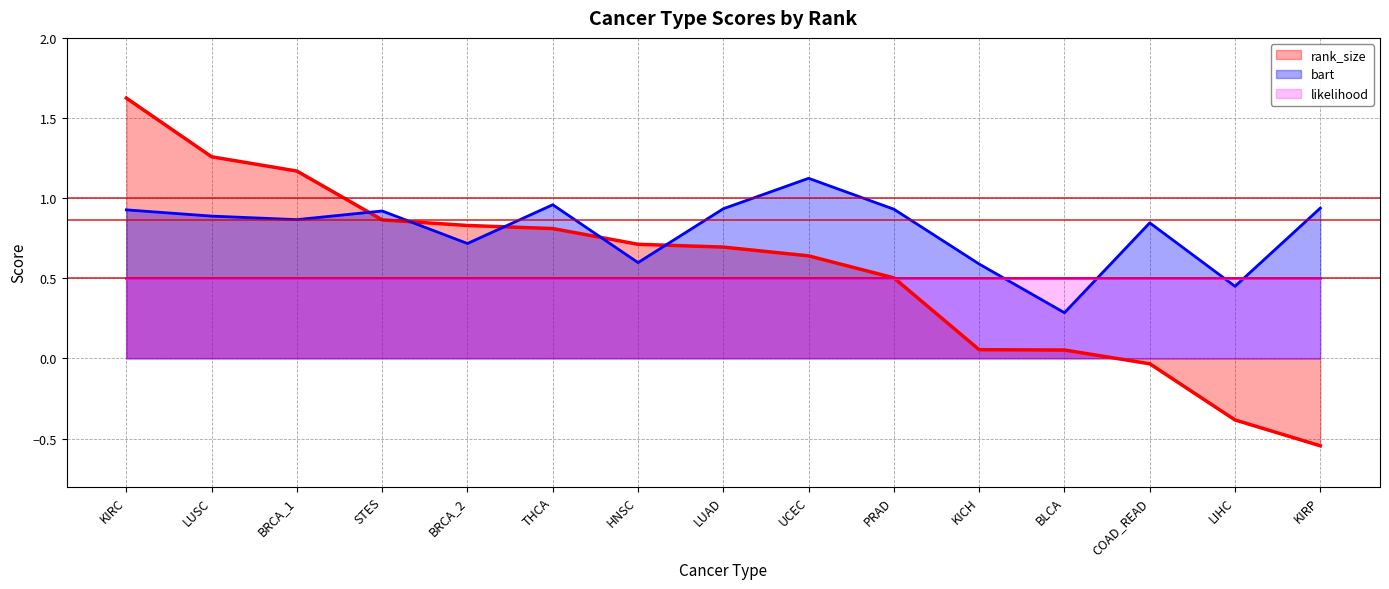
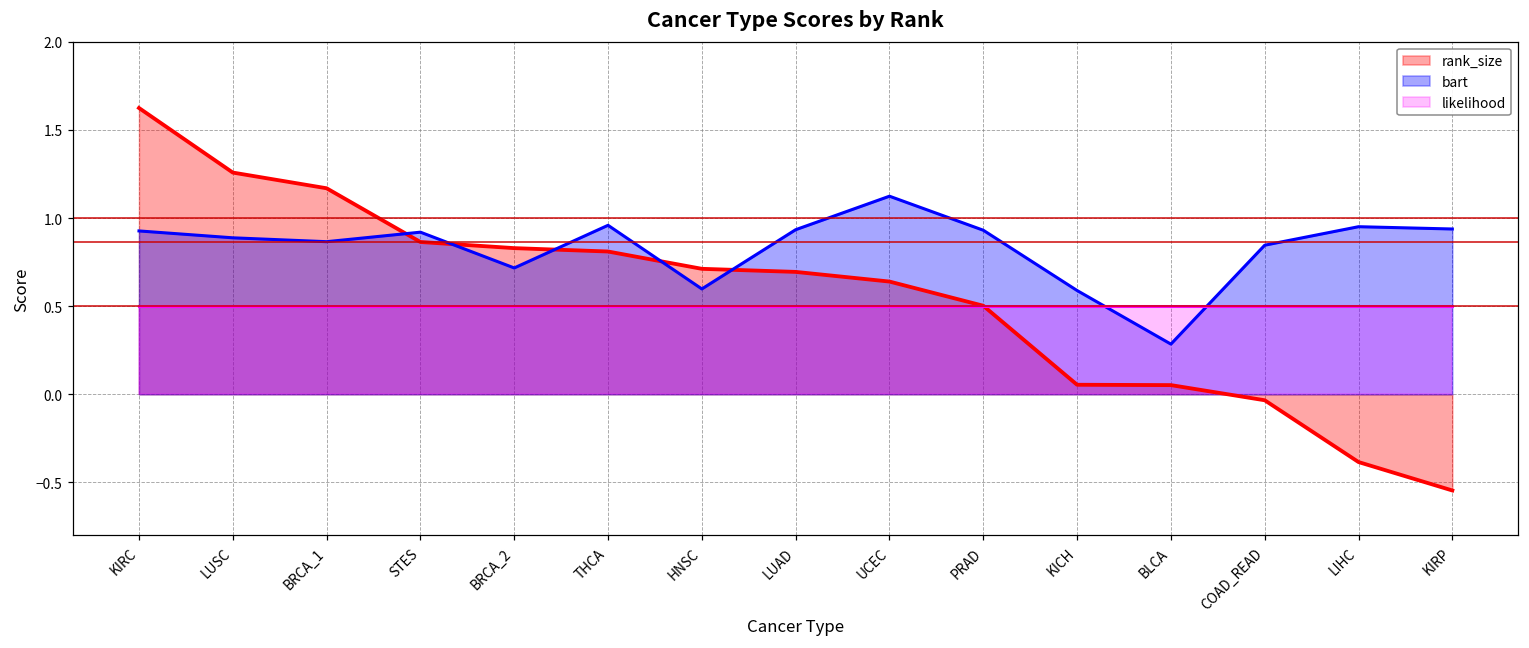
  {
    "bart": {
      "KIRC": 0.93,
      "LUSC": 0.89,
      "BRCA_1": 0.87,
      "STES": 0.92,
      "BRCA_2": 0.72,
      "THCA": 0.96,
      "HNSC": 0.60,
      "LUAD": 0.93,
      "UCEC": 1.12,
      "PRAD": 0.93,
      "KICH": 0.59,
      "BLCA": 0.29,
      "COAD_READ": 0.85,
-     "LIHC": 0.45,
+     "LIHC": 0.95,
      "KIRP": 0.94
    },
    "likelihood": {
      "KIRC": 0.50,
      "LUSC": 0.50,
      "BRCA_1": 0.50,
      "STES": 0.50,
      "BRCA_2": 0.50,
      "THCA": 0.50,
      "HNSC": 0.50,
      "LUAD": 0.50,
      "UCEC": 0.50,
      "KICH": 0.50,
      "BLCA": 0.50,
      "COAD_READ": 0.50,
      "LIHC": 0.50,
      "KIRP": 0.50
    }
  }
